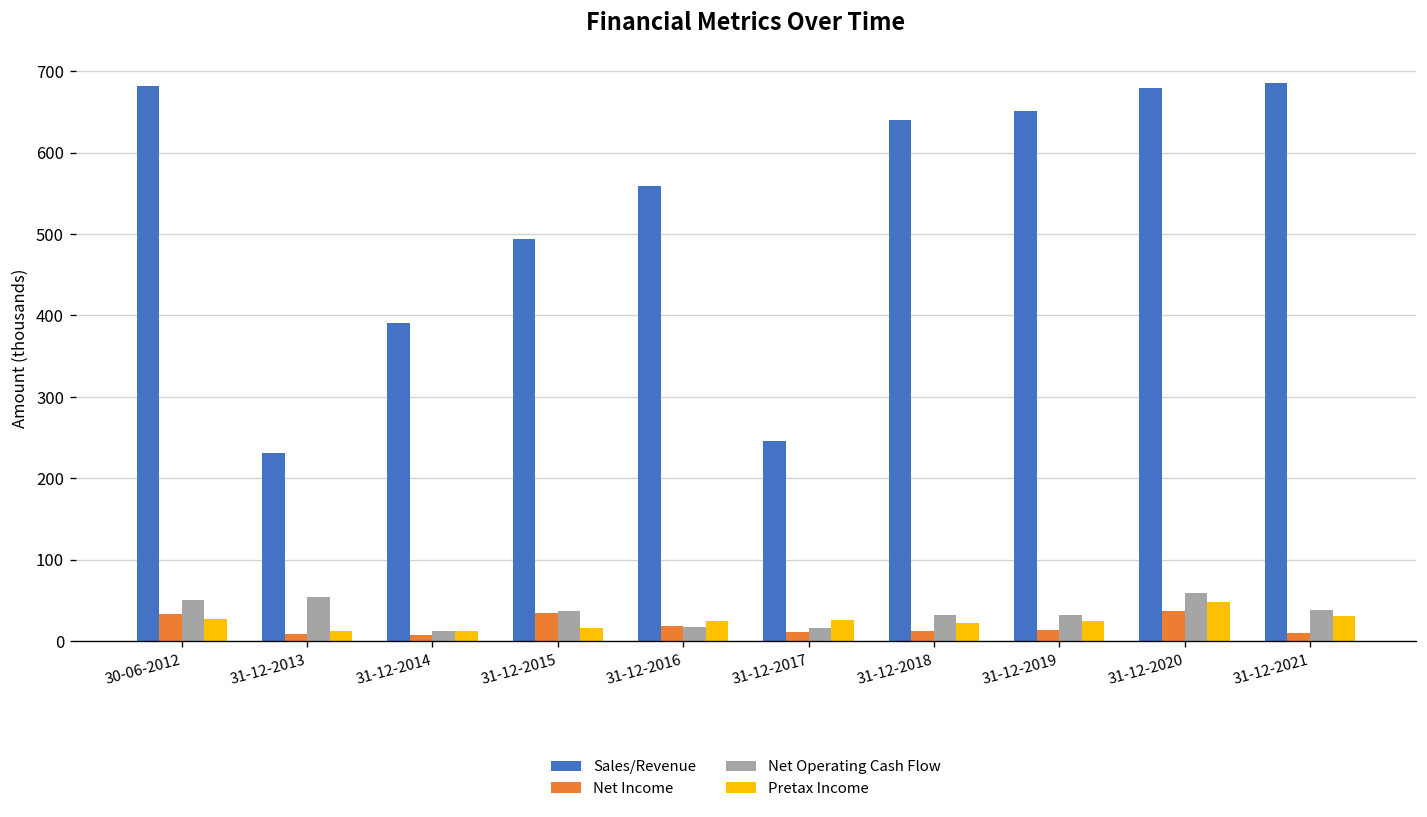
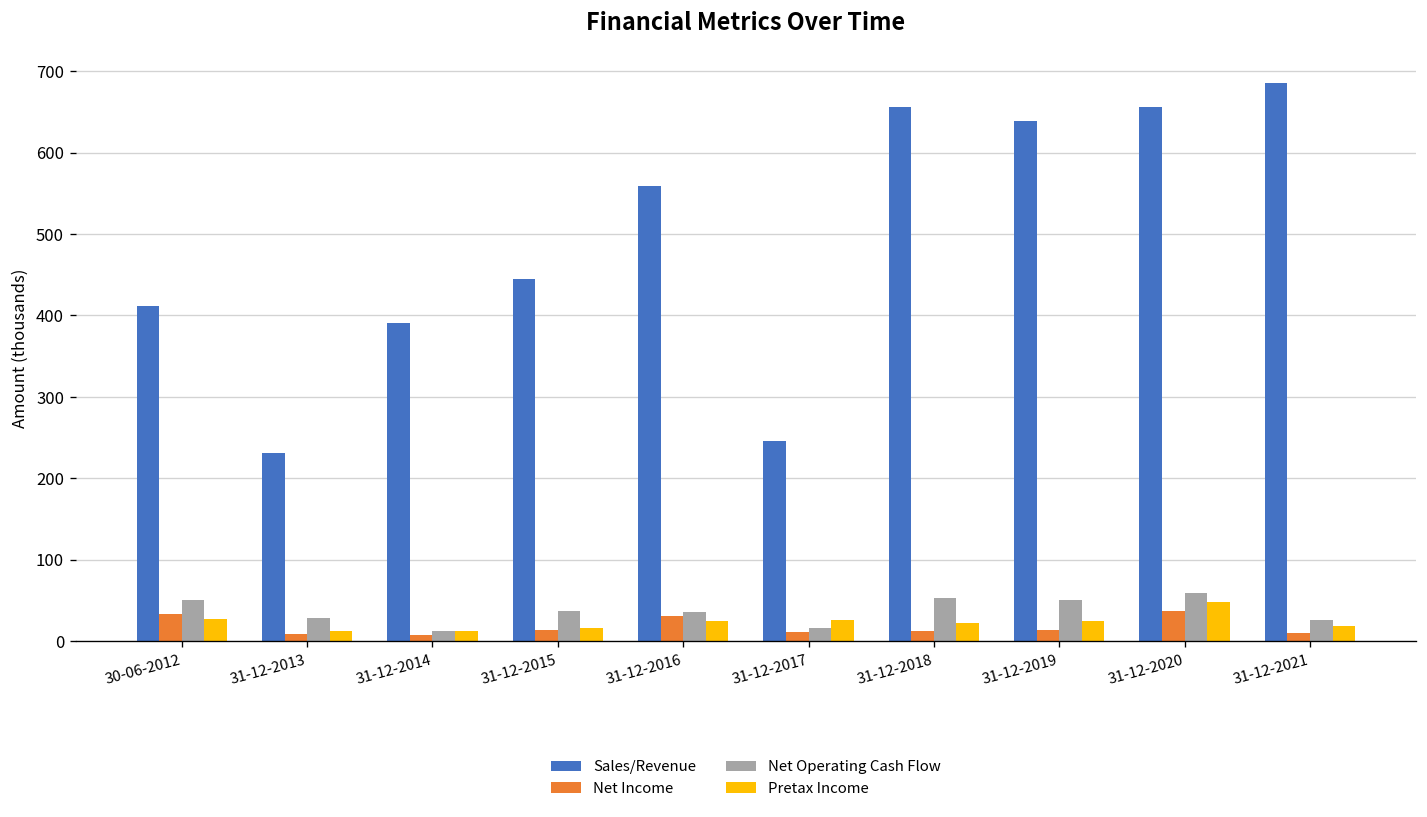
  {
    "Sales/Revenue": {
-     "30-06-2012": 680,
+     "30-06-2012": 410,
      "31-12-2013": 230,
      "31-12-2014": 390,
-     "31-12-2015": 490,
+     "31-12-2015": 440,
      "31-12-2016": 560,
      "31-12-2017": 250,
-     "31-12-2018": 640,
-     "31-12-2019": 650,
-     "31-12-2020": 680,
+     "31-12-2018": 660,
+     "31-12-2019": 640,
+     "31-12-2020": 660,
      "31-12-2021": 690
    },
    "Net Income": {
      "30-06-2012": 30,
      "31-12-2013": 10,
      "31-12-2014": 10,
-     "31-12-2015": 40,
-     "31-12-2016": 20,
+     "31-12-2015": 10,
+     "31-12-2016": 30,
      "31-12-2017": 10,
      "31-12-2018": 10,
      "31-12-2019": 10,
      "31-12-2020": 40,
      "31-12-2021": 10
    },
    "Net Operating Cash Flow": {
      "30-06-2012": 50,
-     "31-12-2013": 50,
+     "31-12-2013": 30,
      "31-12-2014": 10,
      "31-12-2015": 40,
-     "31-12-2016": 20,
+     "31-12-2016": 40,
      "31-12-2017": 20,
-     "31-12-2018": 30,
-     "31-12-2019": 30,
+     "31-12-2018": 50,
+     "31-12-2019": 50,
      "31-12-2020": 60,
-     "31-12-2021": 40
+     "31-12-2021": 30
    },
    "Pretax Income": {
      "30-06-2012": 30,
      "31-12-2013": 10,
      "31-12-2014": 10,
      "31-12-2015": 20,
      "31-12-2016": 30,
      "31-12-2017": 30,
      "31-12-2018": 20,
      "31-12-2019": 20,
      "31-12-2020": 50,
-     "31-12-2021": 30
+     "31-12-2021": 20
    }
  }
